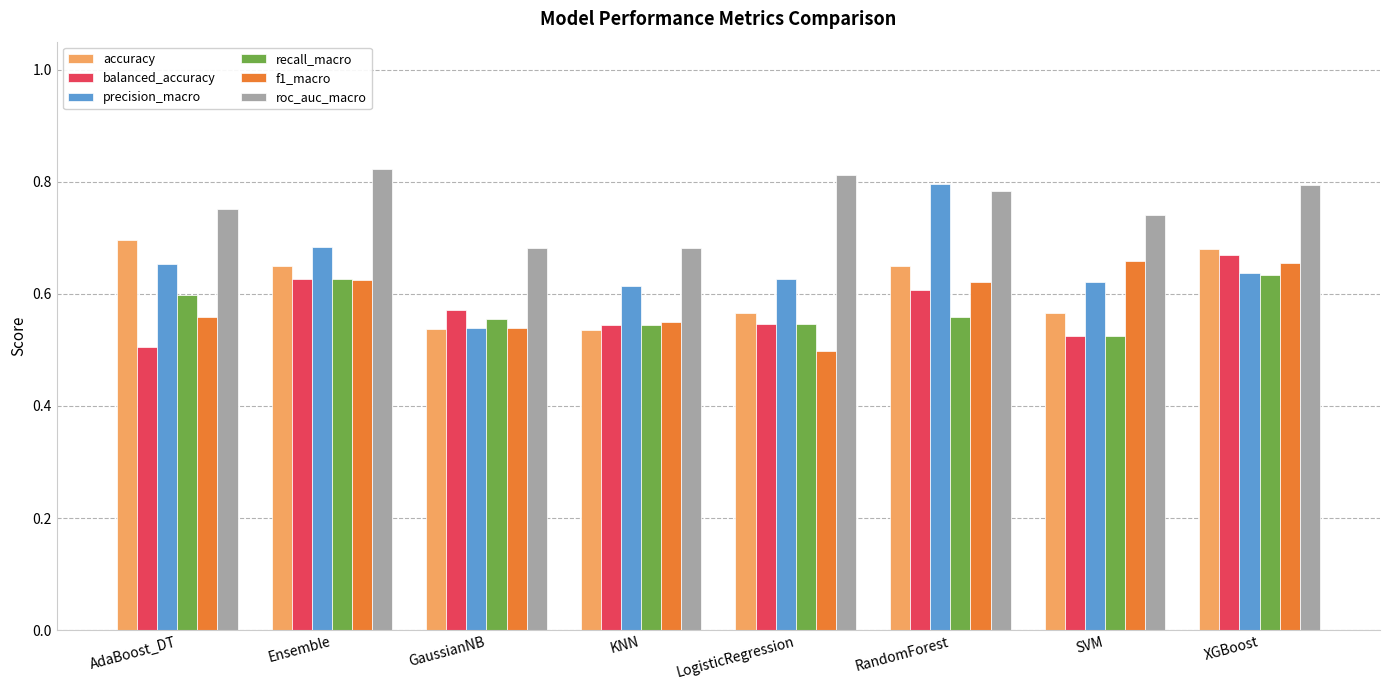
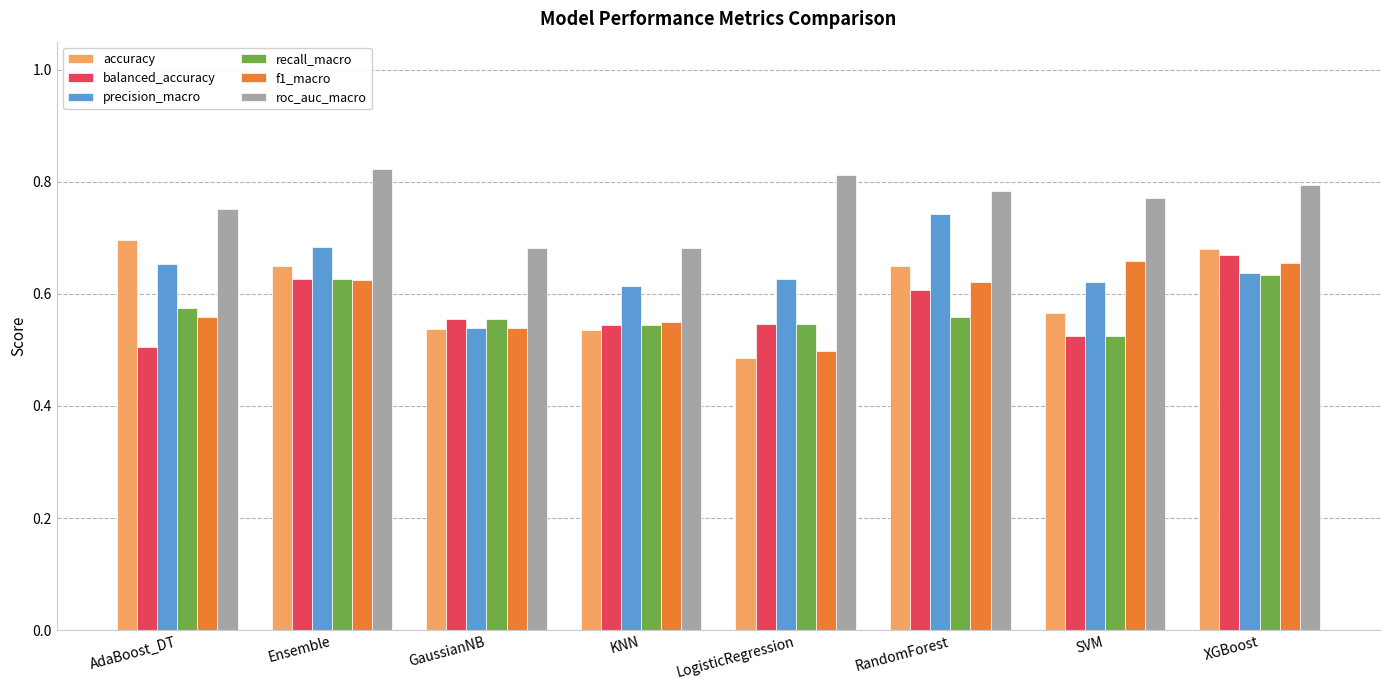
  {
    "accuracy": {
      "AdaBoost_DT": 0.70,
      "Ensemble": 0.65,
      "GaussianNB": 0.54,
      "KNN": 0.54,
-     "LogisticRegression": 0.57,
+     "LogisticRegression": 0.49,
      "RandomForest": 0.65,
      "SVM": 0.57,
      "XGBoost": 0.68
    },
    "balanced_accuracy": {
      "AdaBoost_DT": 0.51,
      "Ensemble": 0.63,
-     "GaussianNB": 0.57,
+     "GaussianNB": 0.55,
      "KNN": 0.54,
      "LogisticRegression": 0.55,
      "RandomForest": 0.61,
      "SVM": 0.52,
      "XGBoost": 0.67
    },
    "precision_macro": {
      "AdaBoost_DT": 0.65,
      "Ensemble": 0.68,
      "GaussianNB": 0.54,
      "KNN": 0.61,
      "LogisticRegression": 0.63,
-     "RandomForest": 0.80,
+     "RandomForest": 0.74,
      "SVM": 0.62,
      "XGBoost": 0.64
    },
    "recall_macro": {
-     "AdaBoost_DT": 0.60,
+     "AdaBoost_DT": 0.58,
      "Ensemble": 0.63,
      "GaussianNB": 0.55,
      "KNN": 0.54,
      "LogisticRegression": 0.55,
      "RandomForest": 0.56,
      "SVM": 0.52,
      "XGBoost": 0.63
    },
    "f1_macro": {
      "AdaBoost_DT": 0.56,
      "Ensemble": 0.63,
      "GaussianNB": 0.54,
      "KNN": 0.55,
      "LogisticRegression": 0.50,
      "RandomForest": 0.62,
      "SVM": 0.66,
      "XGBoost": 0.66
    },
    "roc_auc_macro": {
      "AdaBoost_DT": 0.75,
      "Ensemble": 0.82,
      "GaussianNB": 0.68,
      "KNN": 0.68,
      "LogisticRegression": 0.81,
      "RandomForest": 0.78,
-     "SVM": 0.74,
+     "SVM": 0.77,
      "XGBoost": 0.79
    }
  }
